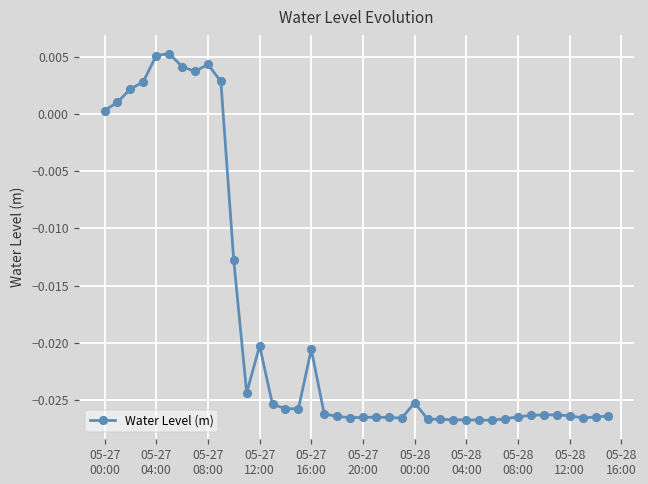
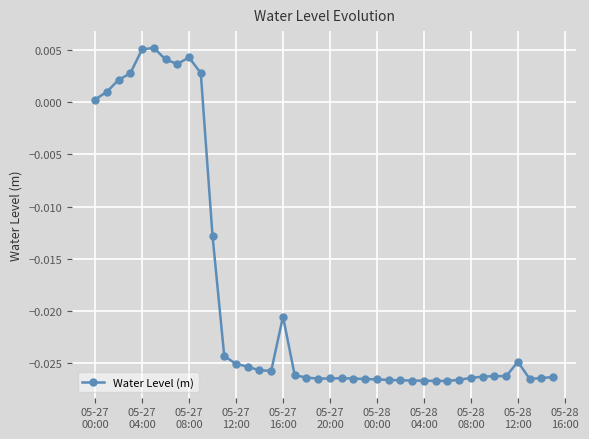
  {
    "05-27 00:00": 0.0003,
    "05-27 04:00": 0.0051,
    "05-27 08:00": 0.0043,
-   "05-27 12:00": -0.0203,
+   "05-27 12:00": -0.0251,
    "05-27 16:00": -0.0206,
    "05-27 20:00": -0.0265,
-   "05-28 00:00": -0.0252,
+   "05-28 00:00": -0.0266,
    "05-28 04:00": -0.0267,
    "05-28 08:00": -0.0265,
-   "05-28 12:00": -0.0264
+   "05-28 12:00": -0.0249
  }
